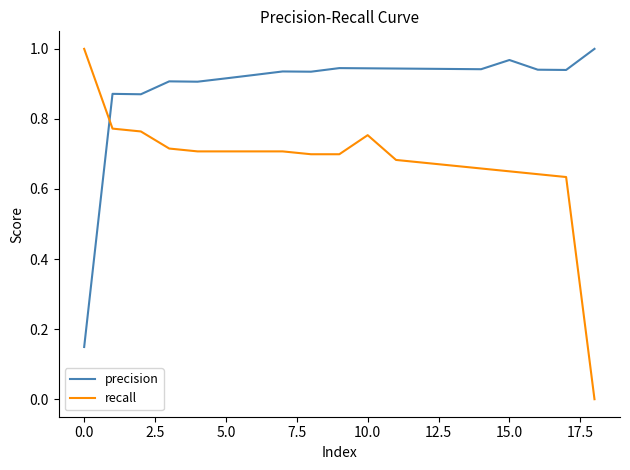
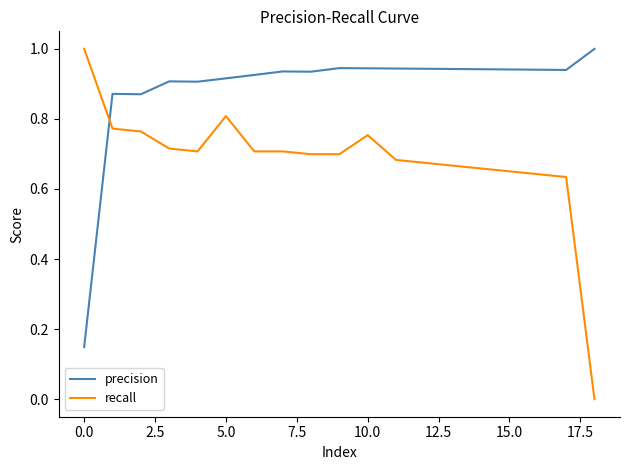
  {
    "precision": {
      "0.0": 0.15,
      "5.0": 0.92,
      "10.0": 0.94,
-     "15.0": 0.97
+     "15.0": 0.94
    },
    "recall": {
      "0.0": 1.00,
-     "5.0": 0.71,
+     "5.0": 0.81,
      "10.0": 0.75,
      "15.0": 0.65
    }
  }
